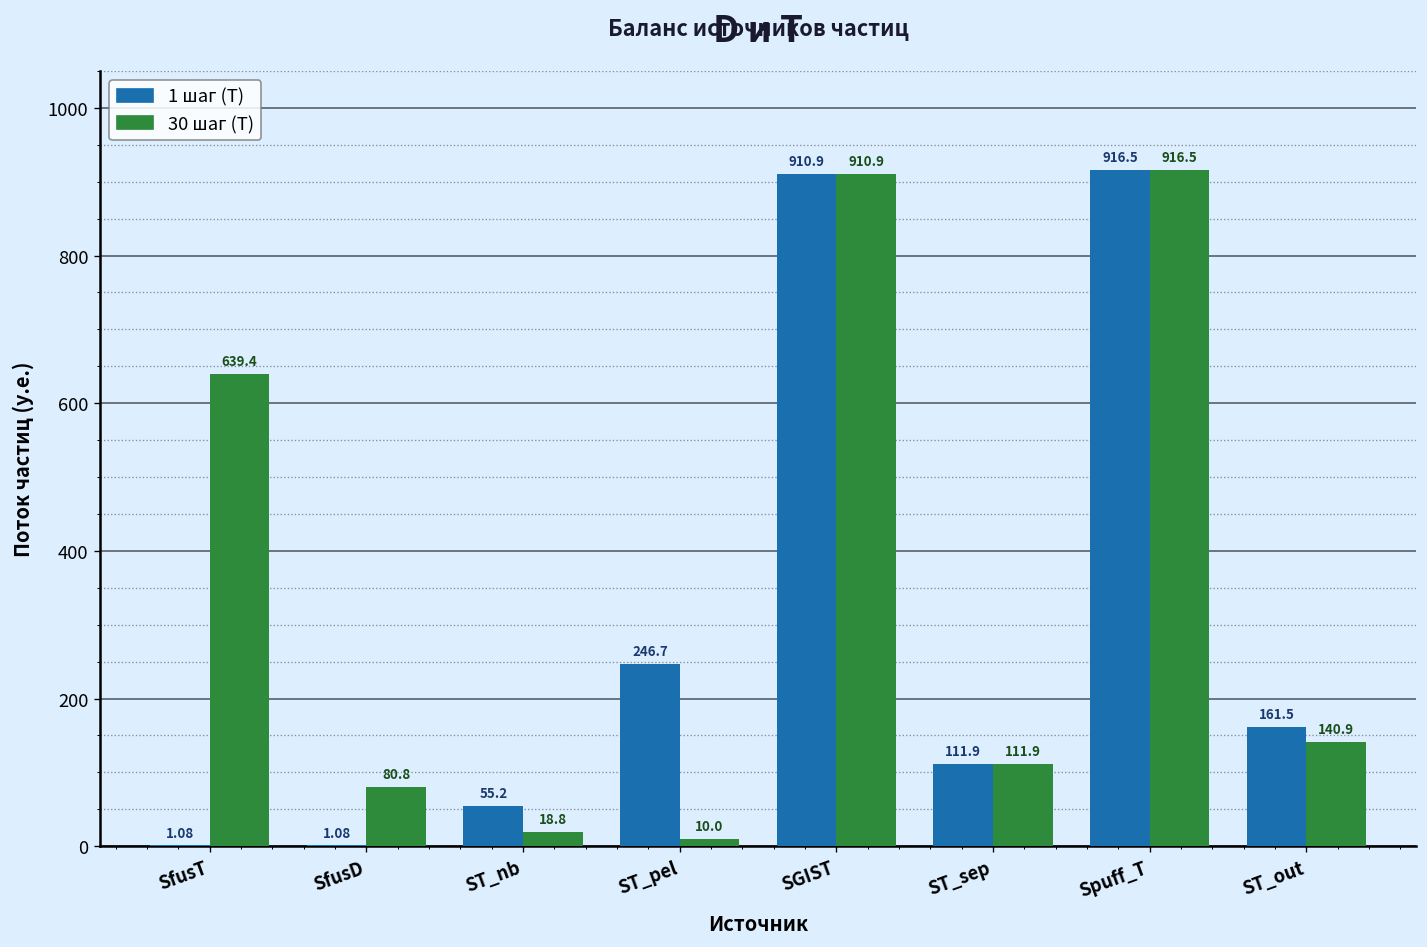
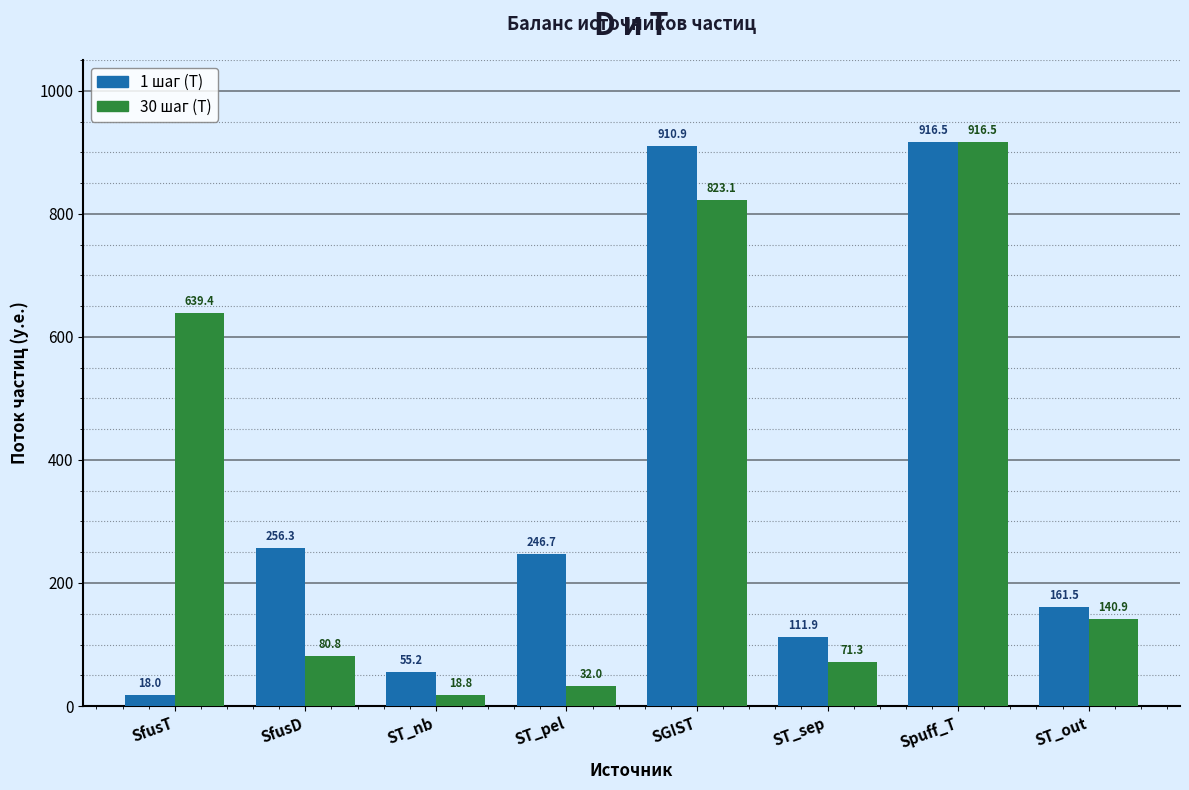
  {
    "1 шаг (T)": {
-     "SfusT": 1.08,
-     "SfusD": 1.08,
+     "SfusT": 18.0,
+     "SfusD": 256.3,
      "ST_nb": 55.2,
      "ST_pel": 246.7,
      "SGIST": 910.9,
      "ST_sep": 111.9,
      "Spuff_T": 916.5,
      "ST_out": 161.5
    },
    "30 шаг (T)": {
      "SfusT": 639.4,
      "SfusD": 80.8,
      "ST_nb": 18.8,
-     "ST_pel": 10.0,
-     "SGIST": 910.9,
-     "ST_sep": 111.9,
+     "ST_pel": 32.0,
+     "SGIST": 823.1,
+     "ST_sep": 71.3,
      "Spuff_T": 916.5,
      "ST_out": 140.9
    }
  }
